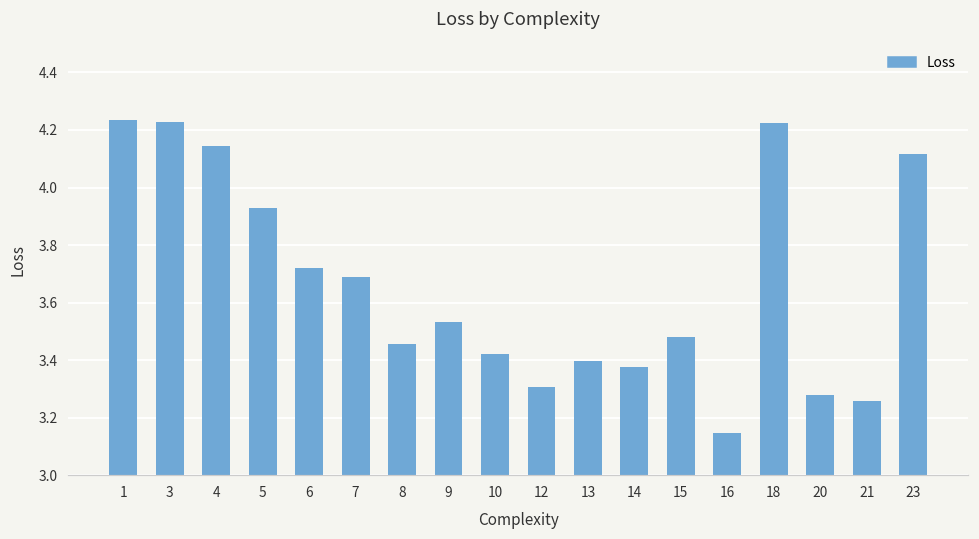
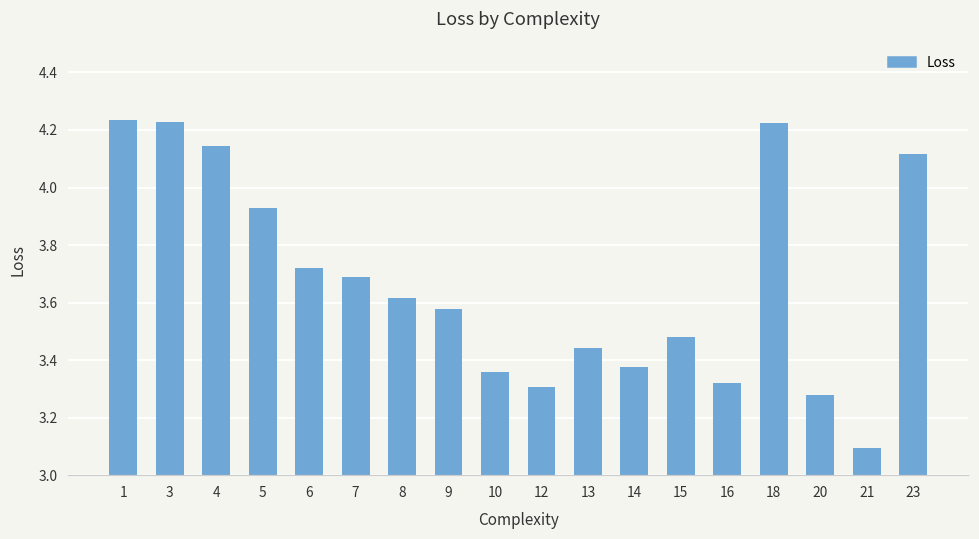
  {
    "1": 4.24,
    "3": 4.23,
    "4": 4.15,
    "5": 3.93,
    "6": 3.72,
    "7": 3.69,
-   "8": 3.46,
-   "9": 3.53,
-   "10": 3.42,
+   "8": 3.62,
+   "9": 3.58,
+   "10": 3.36,
    "12": 3.31,
-   "13": 3.40,
+   "13": 3.44,
    "14": 3.38,
    "15": 3.48,
-   "16": 3.15,
+   "16": 3.32,
    "18": 4.22,
    "20": 3.28,
-   "21": 3.26,
+   "21": 3.09,
    "23": 4.12
  }
